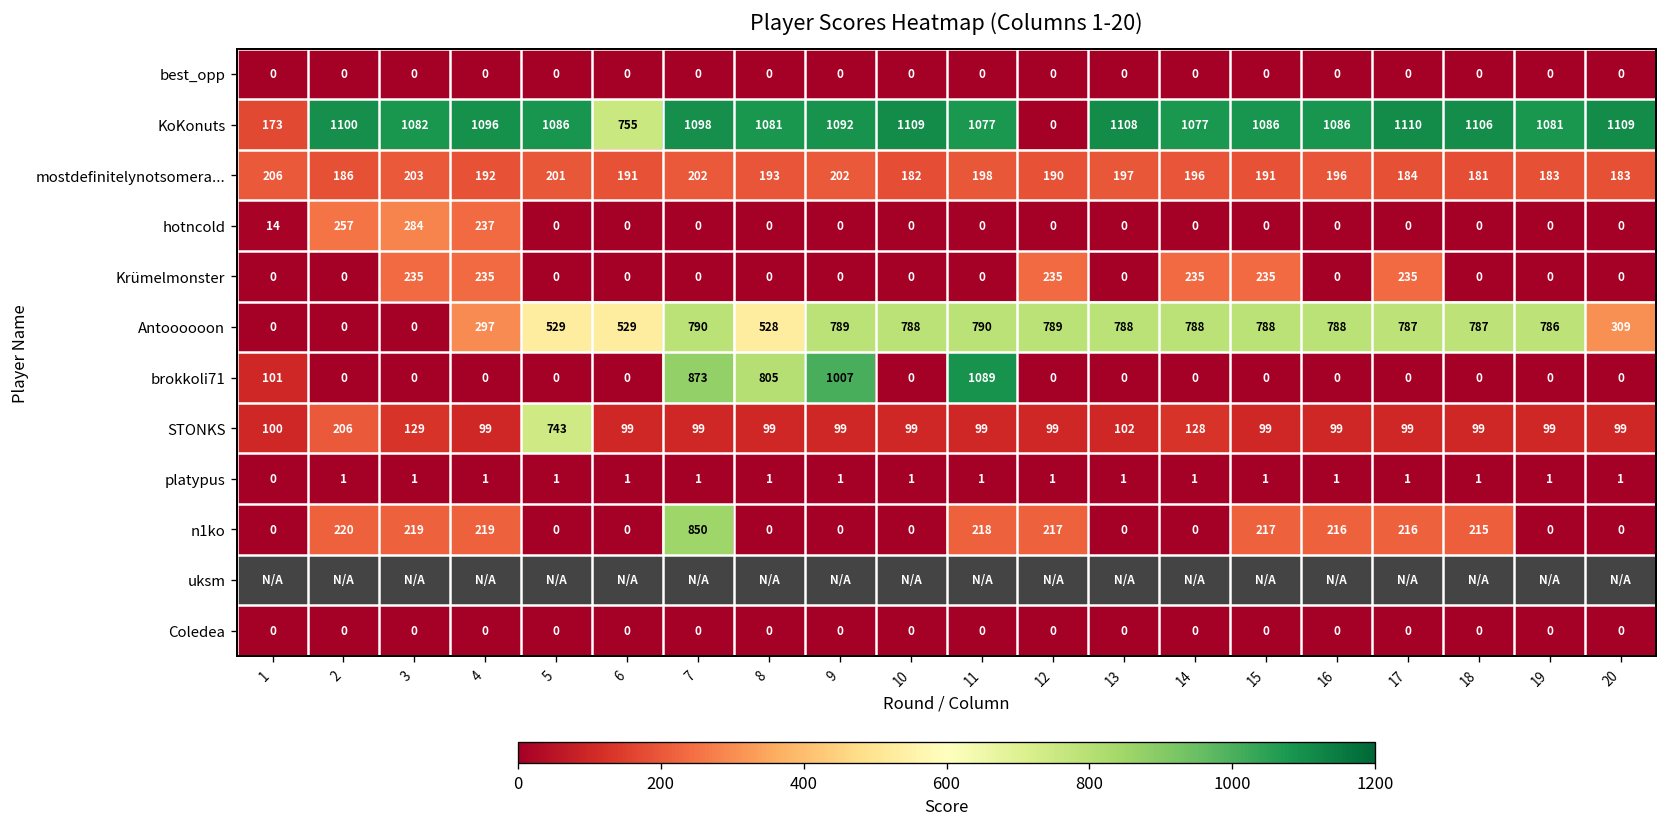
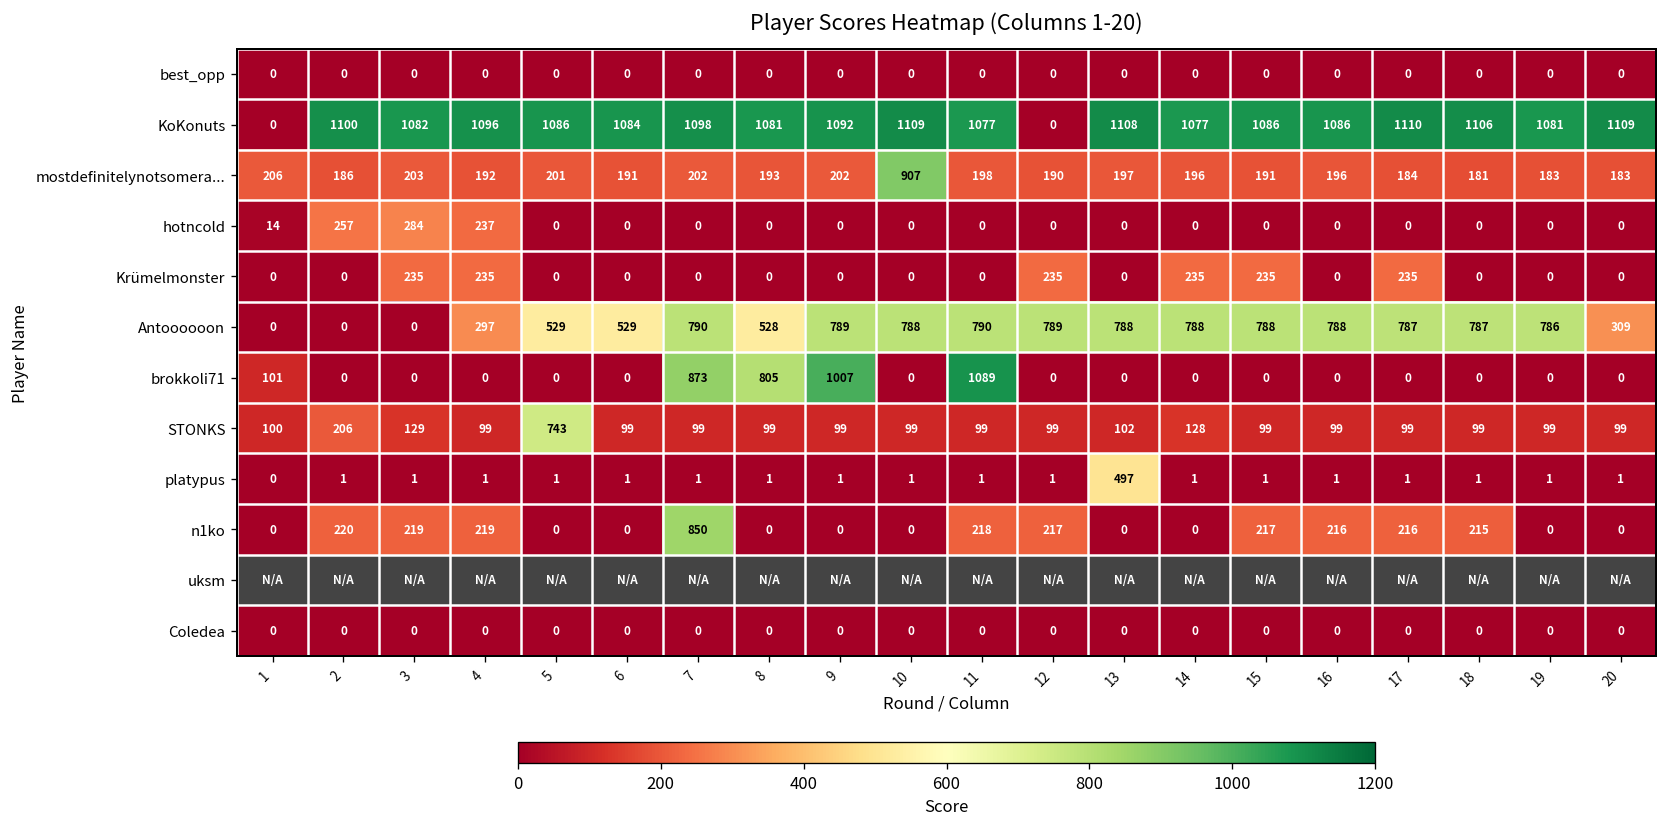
  {
    "KoKonuts": {
-     "1": 173,
+     "1": 0,
      "2": 1100,
      "3": 1082,
      "4": 1096,
      "5": 1086,
-     "6": 755,
+     "6": 1084,
      "7": 1098,
      "8": 1081,
      "9": 1092,
      "10": 1109,
      "11": 1077,
      "12": 0,
      "13": 1108,
      "14": 1077,
      "15": 1086,
      "16": 1086,
      "17": 1110,
      "18": 1106,
      "19": 1081,
      "20": 1109
    },
    "mostdefinitelynotsomera...": {
      "1": 206,
      "2": 186,
      "3": 203,
      "4": 192,
      "5": 201,
      "6": 191,
      "7": 202,
      "8": 193,
      "9": 202,
-     "10": 182,
+     "10": 907,
      "11": 198,
      "12": 190,
      "13": 197,
      "14": 196,
      "15": 191,
      "16": 196,
      "17": 184,
      "18": 181,
      "19": 183,
      "20": 183
    },
    "platypus": {
      "1": 0,
      "2": 1,
      "3": 1,
      "4": 1,
      "5": 1,
      "6": 1,
      "7": 1,
      "8": 1,
      "9": 1,
      "10": 1,
      "11": 1,
      "12": 1,
-     "13": 1,
+     "13": 497,
      "14": 1,
      "15": 1,
      "16": 1,
      "17": 1,
      "18": 1,
      "19": 1,
      "20": 1
    }
  }
